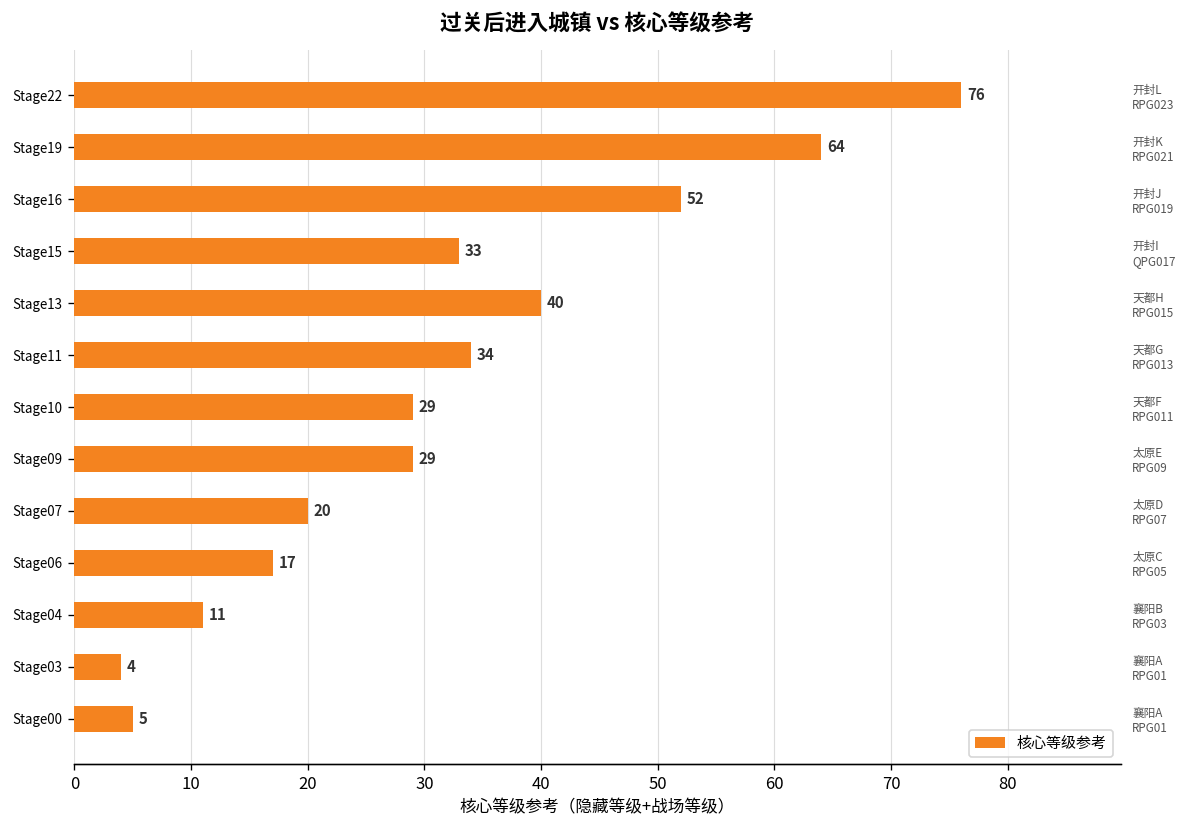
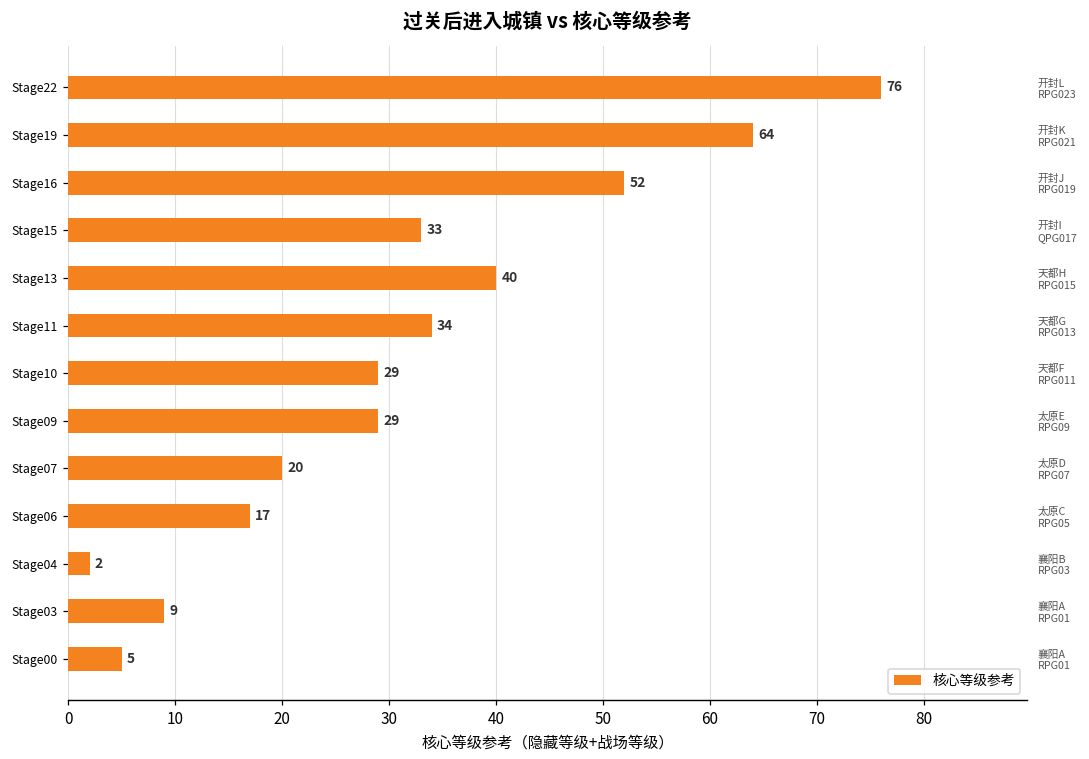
  {
    "Stage22": 76,
    "Stage19": 64,
    "Stage16": 52,
    "Stage15": 33,
    "Stage13": 40,
    "Stage11": 34,
    "Stage10": 29,
    "Stage09": 29,
    "Stage07": 20,
    "Stage06": 17,
-   "Stage04": 11,
-   "Stage03": 4,
+   "Stage04": 2,
+   "Stage03": 9,
    "Stage00": 5
  }
